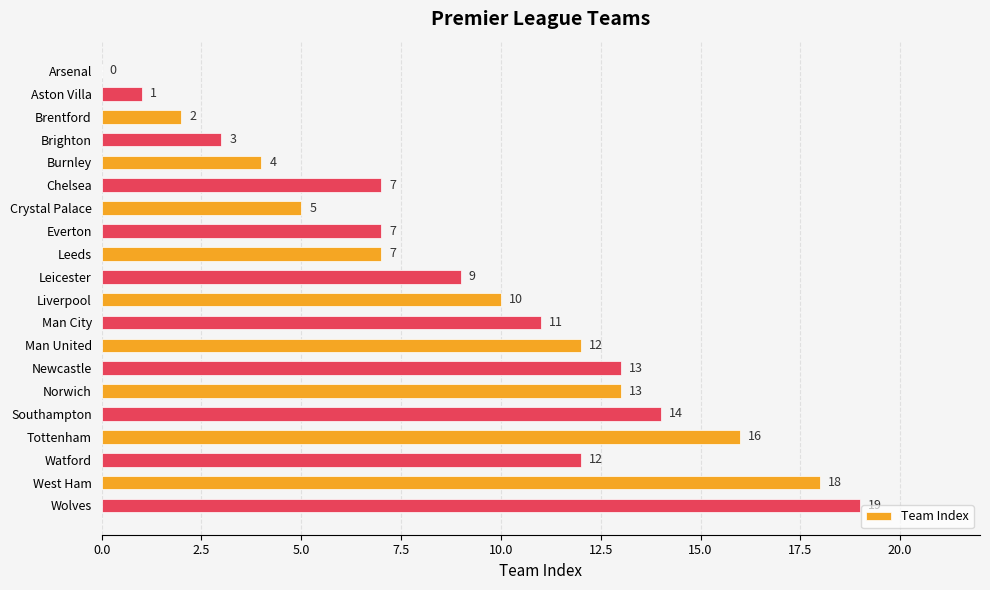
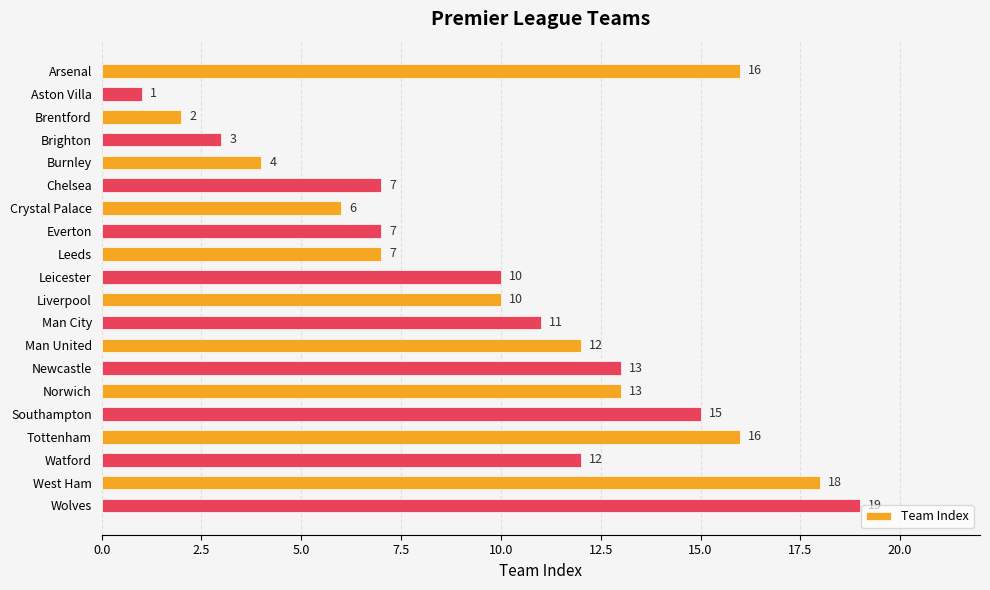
  {
-   "Arsenal": 0,
+   "Arsenal": 16,
    "Aston Villa": 1,
    "Brentford": 2,
    "Brighton": 3,
    "Burnley": 4,
    "Chelsea": 7,
-   "Crystal Palace": 5,
+   "Crystal Palace": 6,
    "Everton": 7,
    "Leeds": 7,
-   "Leicester": 9,
+   "Leicester": 10,
    "Liverpool": 10,
    "Man City": 11,
    "Man United": 12,
    "Newcastle": 13,
    "Norwich": 13,
-   "Southampton": 14,
+   "Southampton": 15,
    "Tottenham": 16,
    "Watford": 12,
    "West Ham": 18
  }
